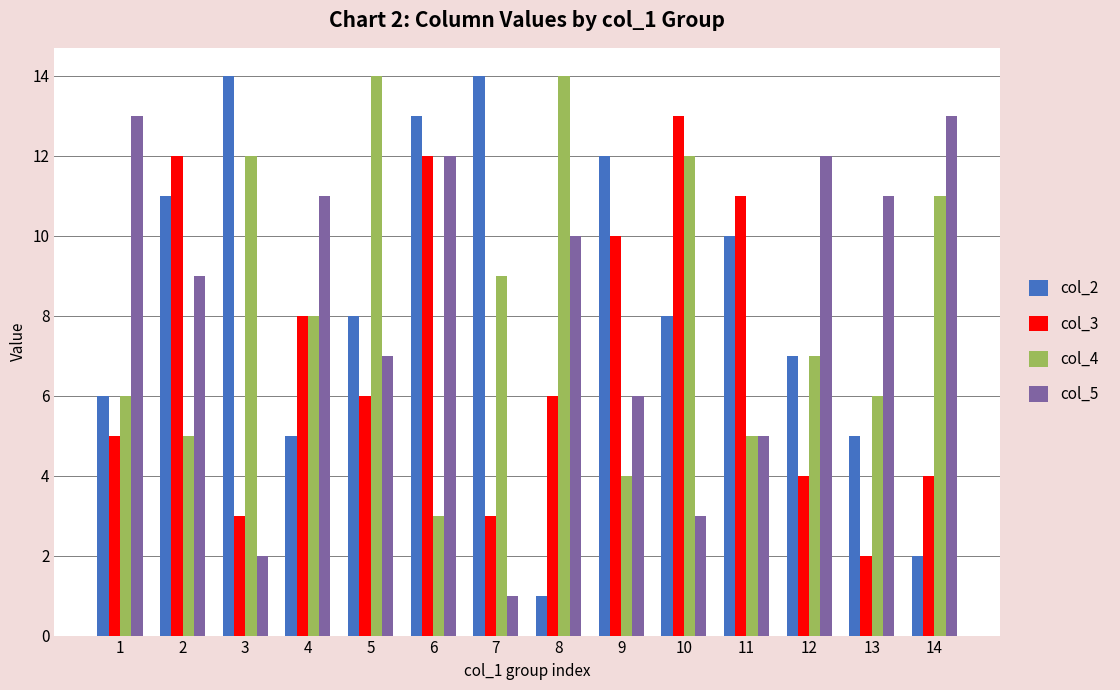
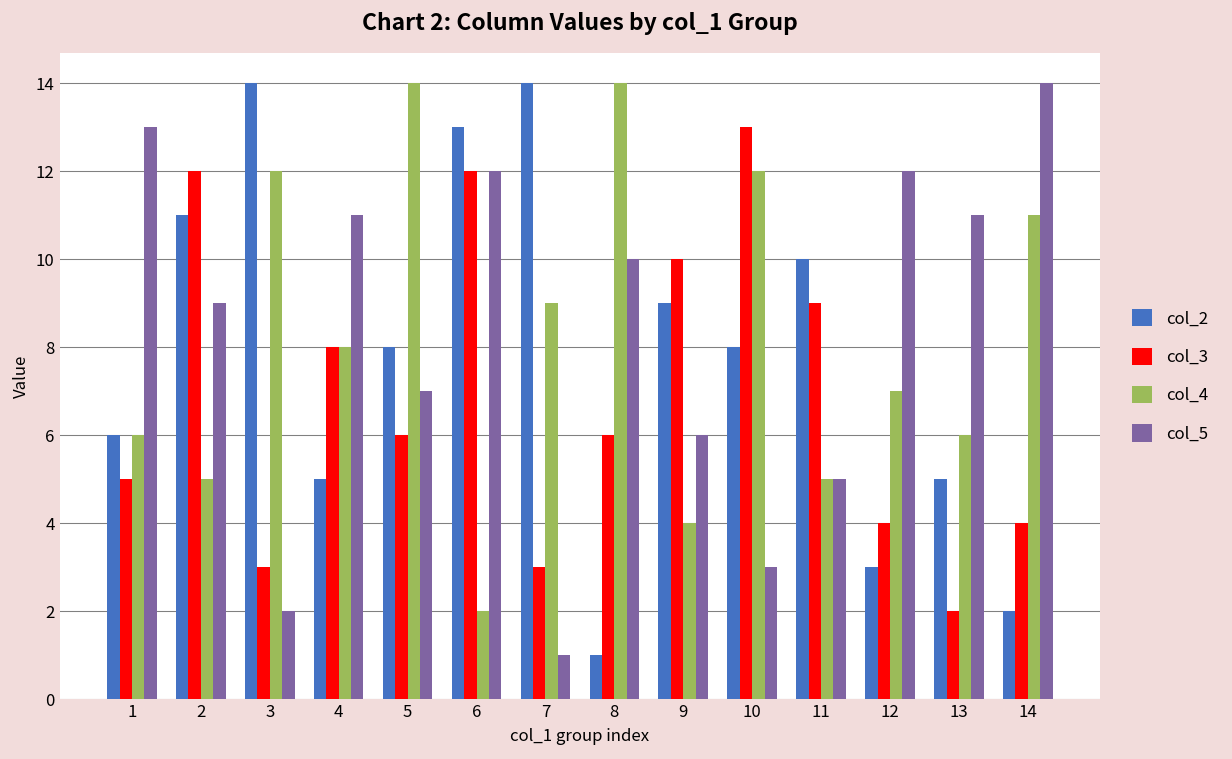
  {
    "col_2": {
      "1": 6,
      "2": 11,
      "3": 14,
      "4": 5,
      "5": 8,
      "6": 13,
      "7": 14,
      "8": 1,
-     "9": 12,
+     "9": 9,
      "10": 8,
      "11": 10,
-     "12": 7,
+     "12": 3,
      "13": 5,
      "14": 2
    },
    "col_3": {
      "1": 5,
      "2": 12,
      "3": 3,
      "4": 8,
      "5": 6,
      "6": 12,
      "7": 3,
      "8": 6,
      "9": 10,
      "10": 13,
-     "11": 11,
+     "11": 9,
      "12": 4,
      "13": 2,
      "14": 4
    },
    "col_4": {
      "1": 6,
      "2": 5,
      "3": 12,
      "4": 8,
      "5": 14,
-     "6": 3,
+     "6": 2,
      "7": 9,
      "8": 14,
      "9": 4,
      "10": 12,
      "11": 5,
      "12": 7,
      "13": 6,
      "14": 11
    },
    "col_5": {
      "1": 13,
      "2": 9,
      "3": 2,
      "4": 11,
      "5": 7,
      "6": 12,
      "7": 1,
      "8": 10,
      "9": 6,
      "10": 3,
      "11": 5,
      "12": 12,
      "13": 11,
-     "14": 13
+     "14": 14
    }
  }
